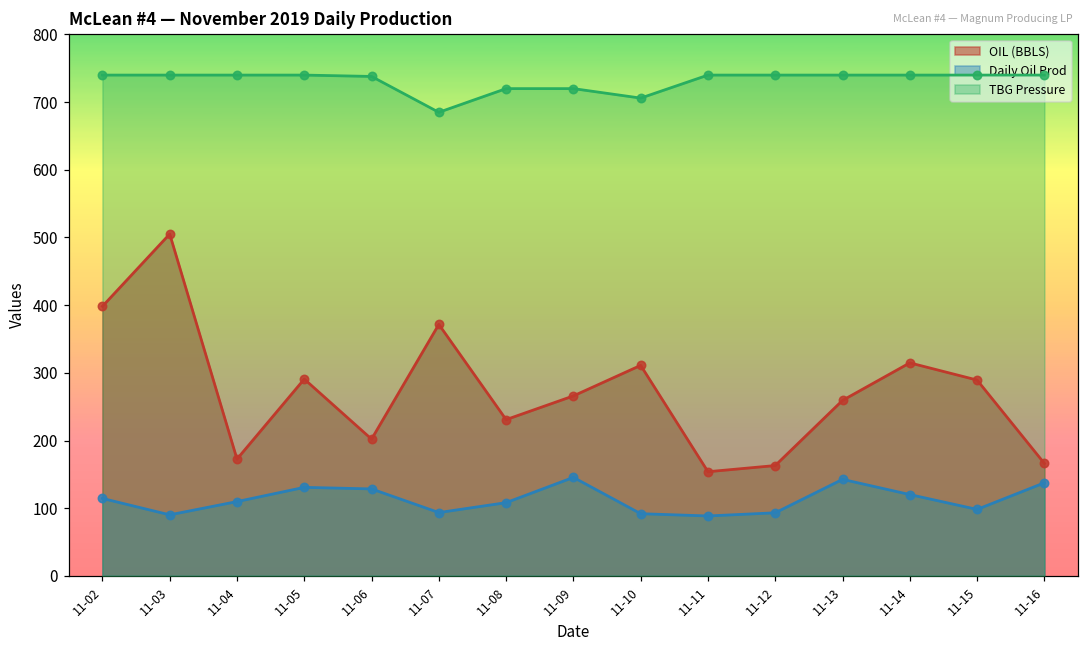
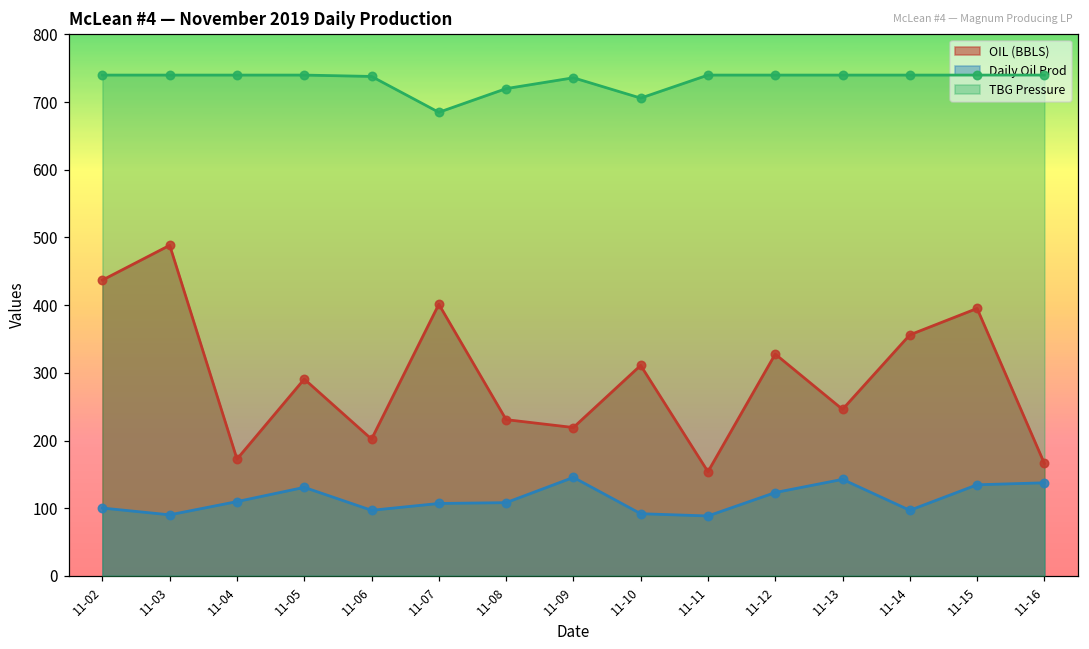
  {
    "OIL (BBLS)": {
-     "11-02": 400,
-     "11-03": 510,
+     "11-02": 440,
+     "11-03": 490,
      "11-04": 170,
      "11-05": 290,
      "11-06": 200,
-     "11-07": 370,
+     "11-07": 400,
      "11-08": 230,
-     "11-09": 270,
+     "11-09": 220,
      "11-10": 310,
      "11-11": 150,
-     "11-12": 160,
-     "11-13": 260,
-     "11-14": 310,
-     "11-15": 290,
+     "11-12": 330,
+     "11-13": 250,
+     "11-14": 360,
+     "11-15": 400,
      "11-16": 170
    },
    "Daily Oil Prod": {
-     "11-02": 110,
+     "11-02": 100,
      "11-03": 90,
      "11-04": 110,
      "11-05": 130,
-     "11-06": 130,
-     "11-07": 90,
+     "11-06": 100,
+     "11-07": 110,
      "11-08": 110,
      "11-09": 150,
      "11-10": 90,
      "11-11": 90,
-     "11-12": 90,
+     "11-12": 120,
      "11-13": 140,
-     "11-14": 120,
-     "11-15": 100,
+     "11-14": 100,
+     "11-15": 130,
      "11-16": 140
    },
    "TBG Pressure": {
      "11-02": 740,
      "11-03": 740,
      "11-04": 740,
      "11-05": 740,
      "11-06": 740,
      "11-07": 690,
      "11-08": 720,
-     "11-09": 720,
+     "11-09": 740,
      "11-10": 710,
      "11-11": 740,
      "11-12": 740,
      "11-13": 740,
      "11-14": 740
    }
  }
